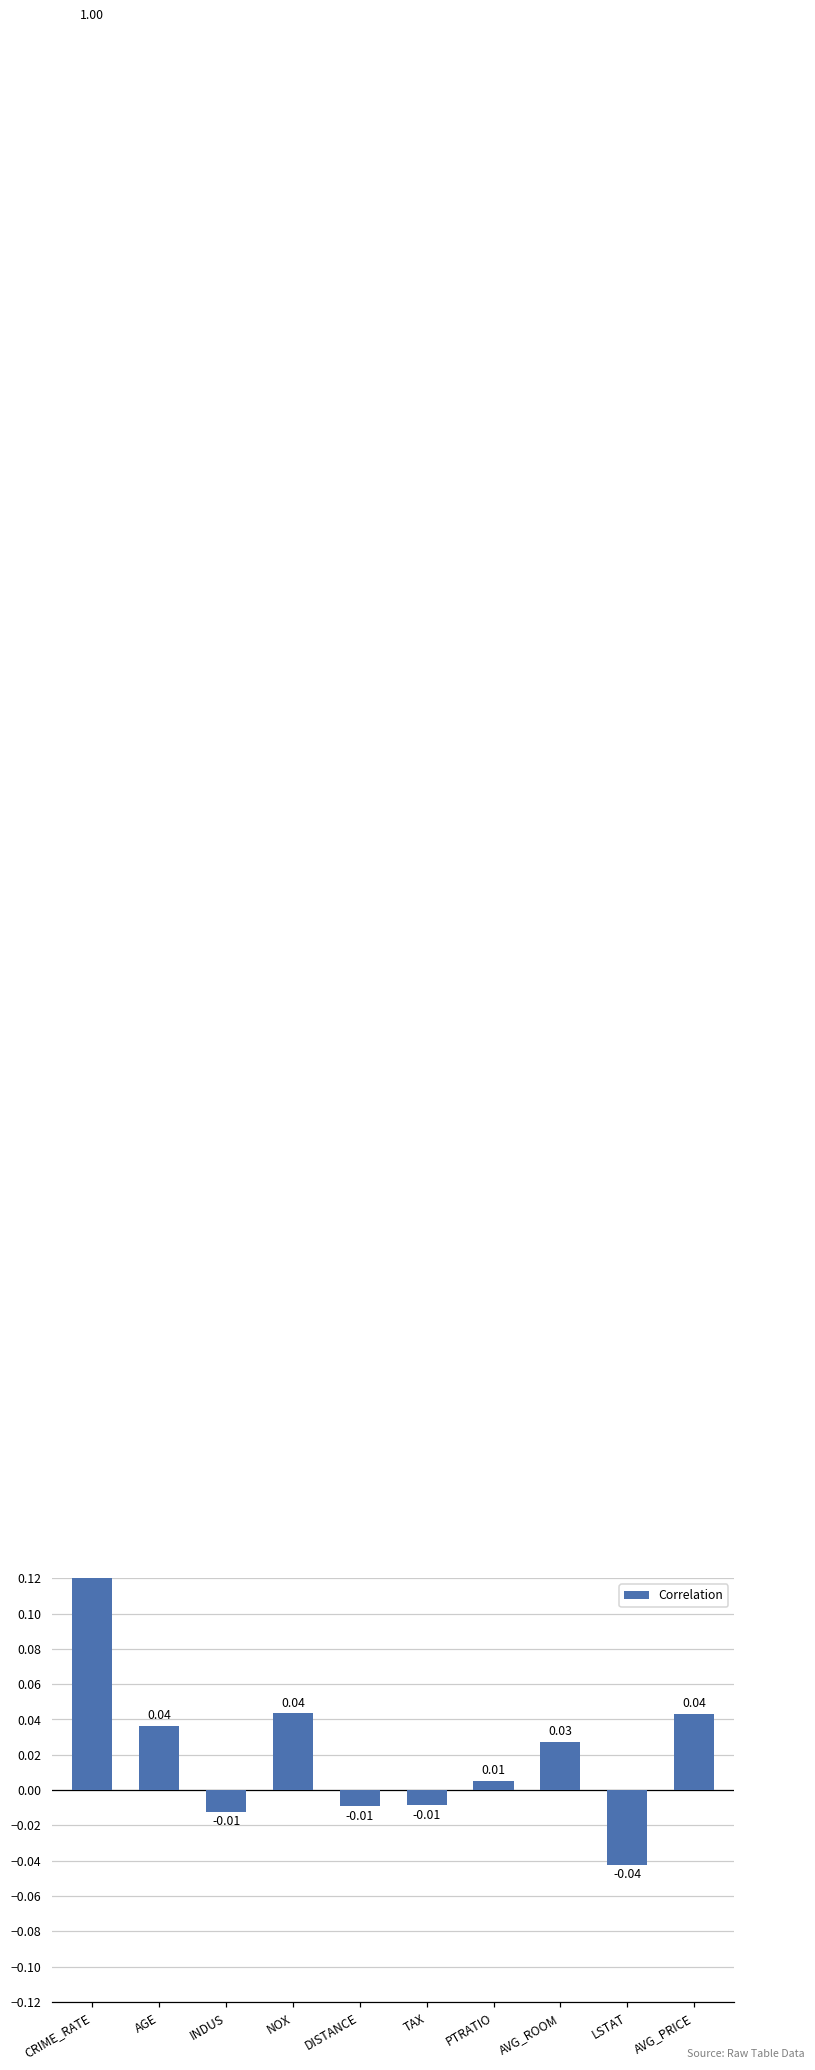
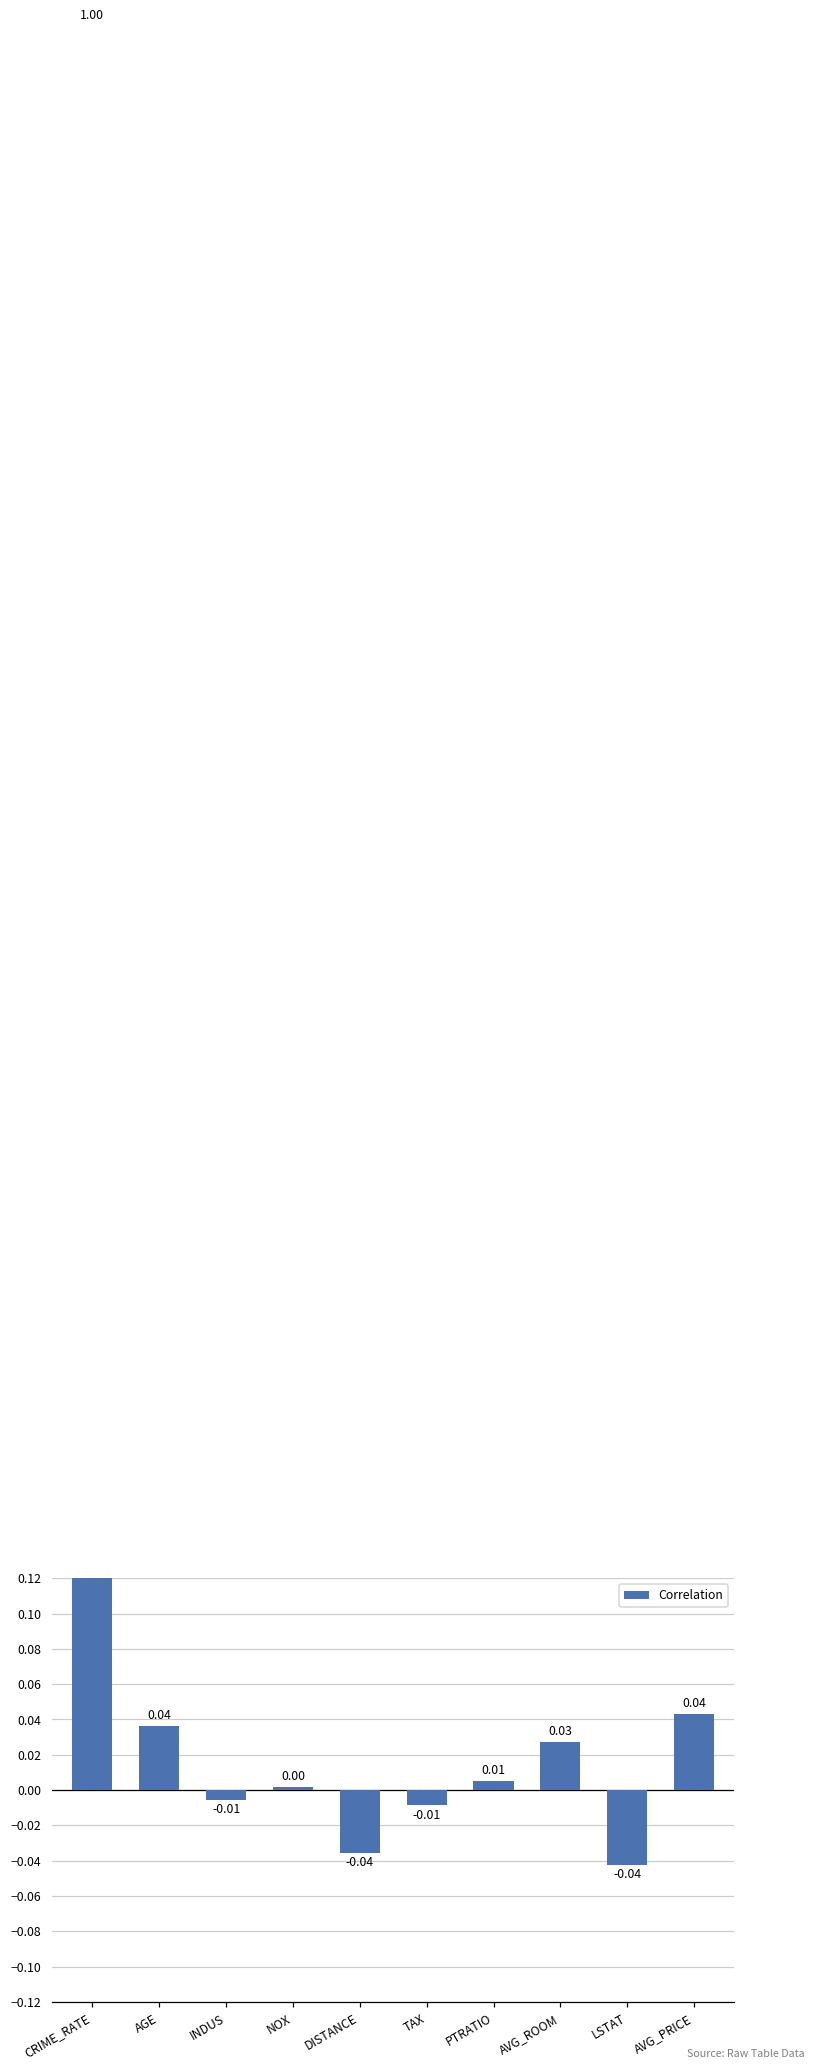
  {
    "AGE": 0.04,
-   "INDUS": -0.012,
-   "NOX": 0.04,
-   "DISTANCE": -0.01,
+   "INDUS": -0.006,
+   "NOX": 0.00,
+   "DISTANCE": -0.04,
    "TAX": -0.01,
    "PTRATIO": 0.01,
    "AVG_ROOM": 0.03,
    "LSTAT": -0.04,
    "AVG_PRICE": 0.04
  }
